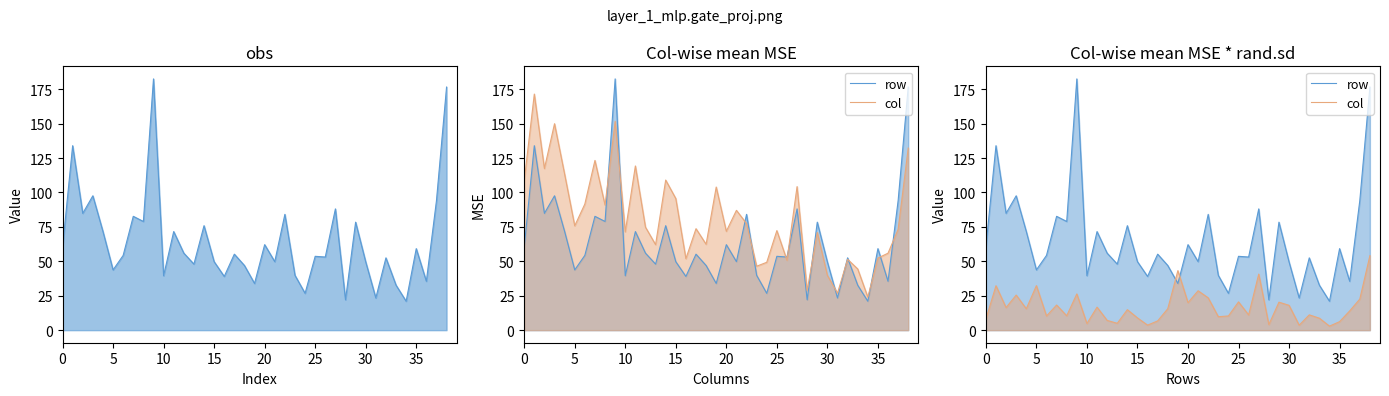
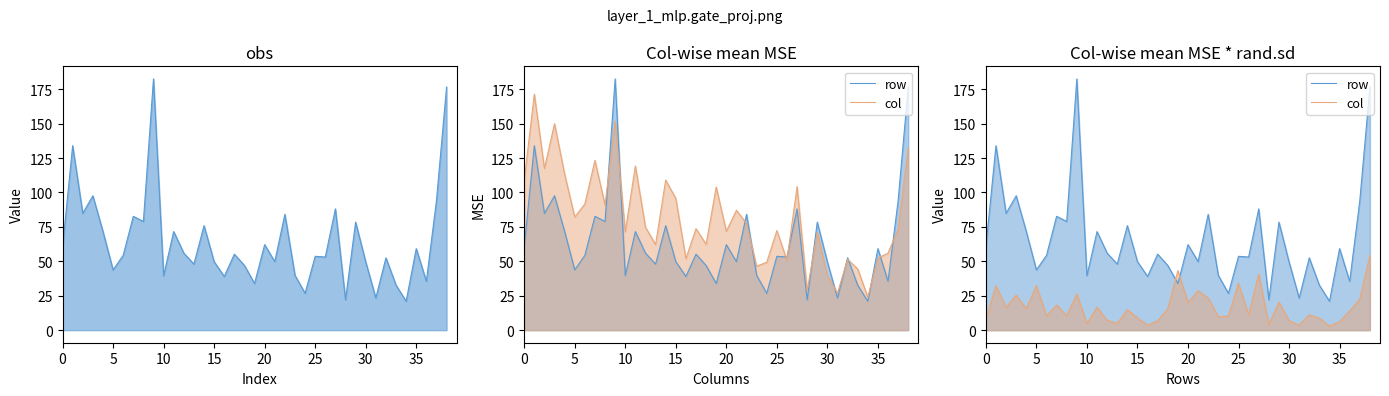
  {
    "obs": {
      "0": 60,
      "5": 44,
      "10": 40,
      "15": 50,
      "20": 62,
      "25": 54,
      "30": 50,
      "35": 59
    },
    "Col-wise mean MSE": {
      "row": {
        "0": 60,
        "5": 44,
        "10": 40,
        "15": 50,
        "20": 62,
        "25": 54,
        "30": 50,
        "35": 59
      },
      "col": {
        "0": 108,
-       "5": 76,
+       "5": 82,
        "10": 71,
        "15": 96,
        "20": 72,
        "25": 72,
        "30": 40,
        "35": 52
      }
    },
    "Col-wise mean MSE * rand.sd": {
      "row": {
        "0": 60,
        "5": 44,
        "10": 40,
        "15": 50,
        "20": 62,
        "25": 54,
        "30": 50,
        "35": 59
      },
      "col": {
        "0": 8,
        "5": 32,
        "10": 5,
        "15": 9,
        "20": 20,
-       "25": 21,
-       "30": 18,
+       "25": 34,
+       "30": 7,
        "35": 6
      }
    }
  }
